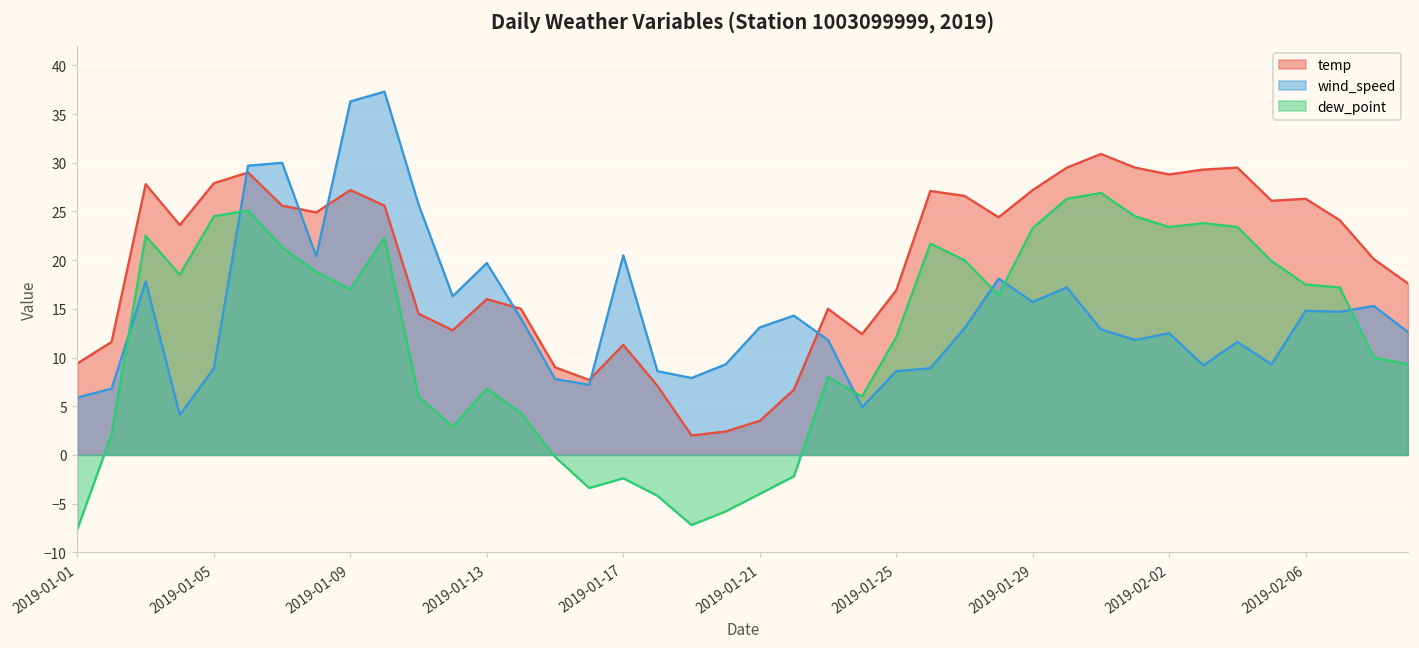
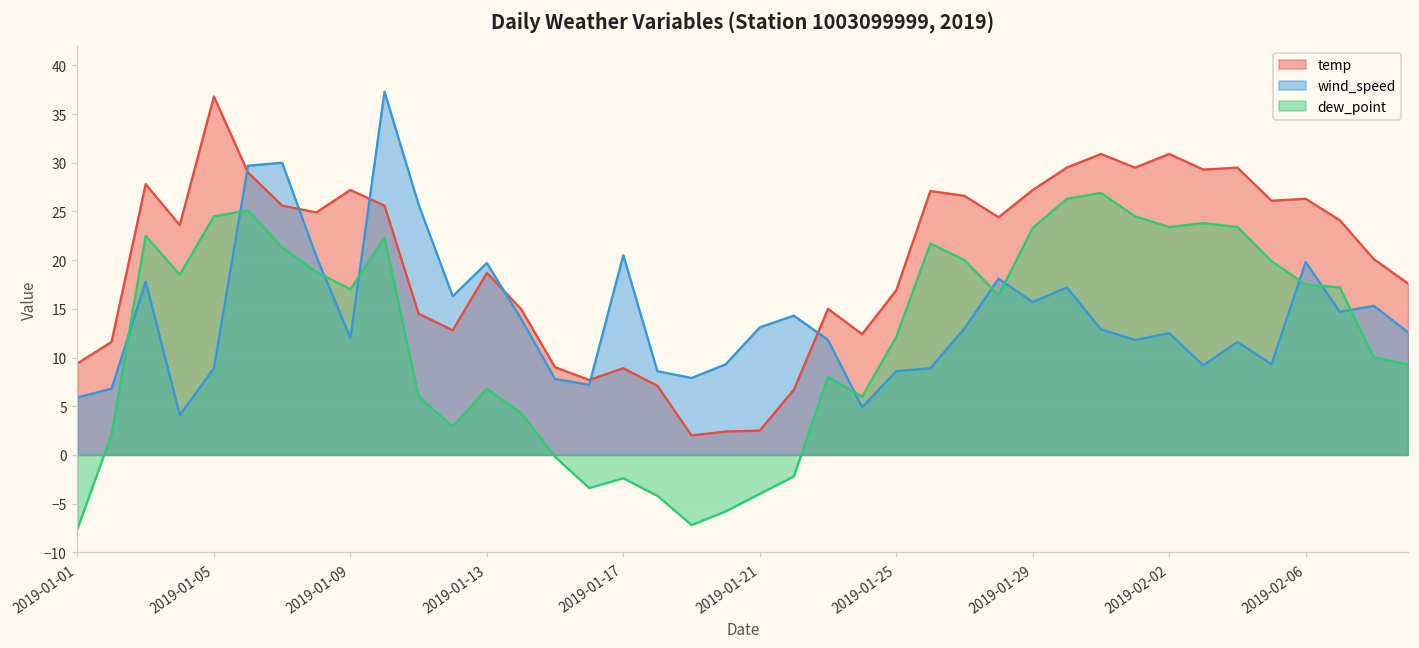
  {
    "temp": {
      "2019-01-01": 9,
-     "2019-01-05": 28,
+     "2019-01-05": 37,
      "2019-01-09": 27,
-     "2019-01-13": 16,
-     "2019-01-17": 11,
-     "2019-01-21": 4,
+     "2019-01-13": 19,
+     "2019-01-17": 9,
+     "2019-01-21": 3,
      "2019-01-25": 17,
      "2019-01-29": 27,
-     "2019-02-02": 29,
+     "2019-02-02": 31,
      "2019-02-06": 26
    },
    "wind_speed": {
      "2019-01-01": 6,
      "2019-01-05": 9,
-     "2019-01-09": 36,
+     "2019-01-09": 12,
      "2019-01-13": 20,
      "2019-01-17": 21,
      "2019-01-21": 13,
      "2019-01-25": 9,
      "2019-01-29": 16,
      "2019-02-02": 13,
-     "2019-02-06": 15
+     "2019-02-06": 20
    }
  }
